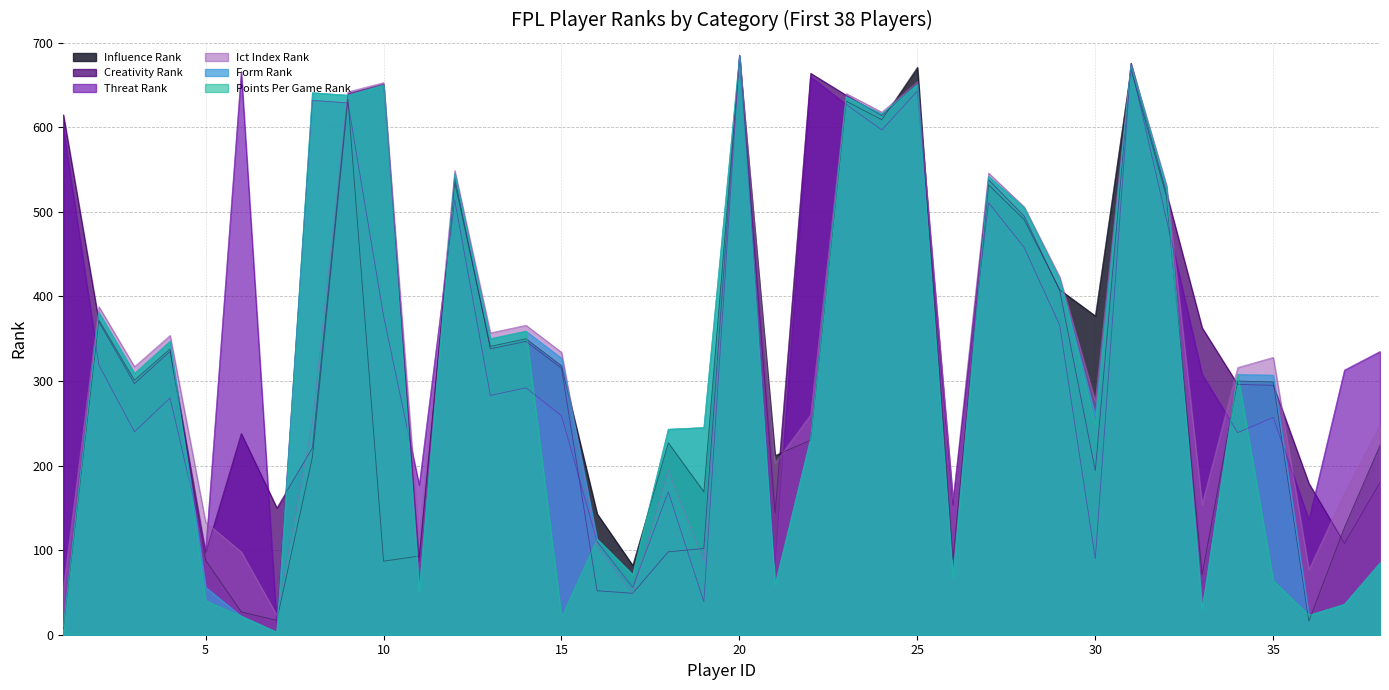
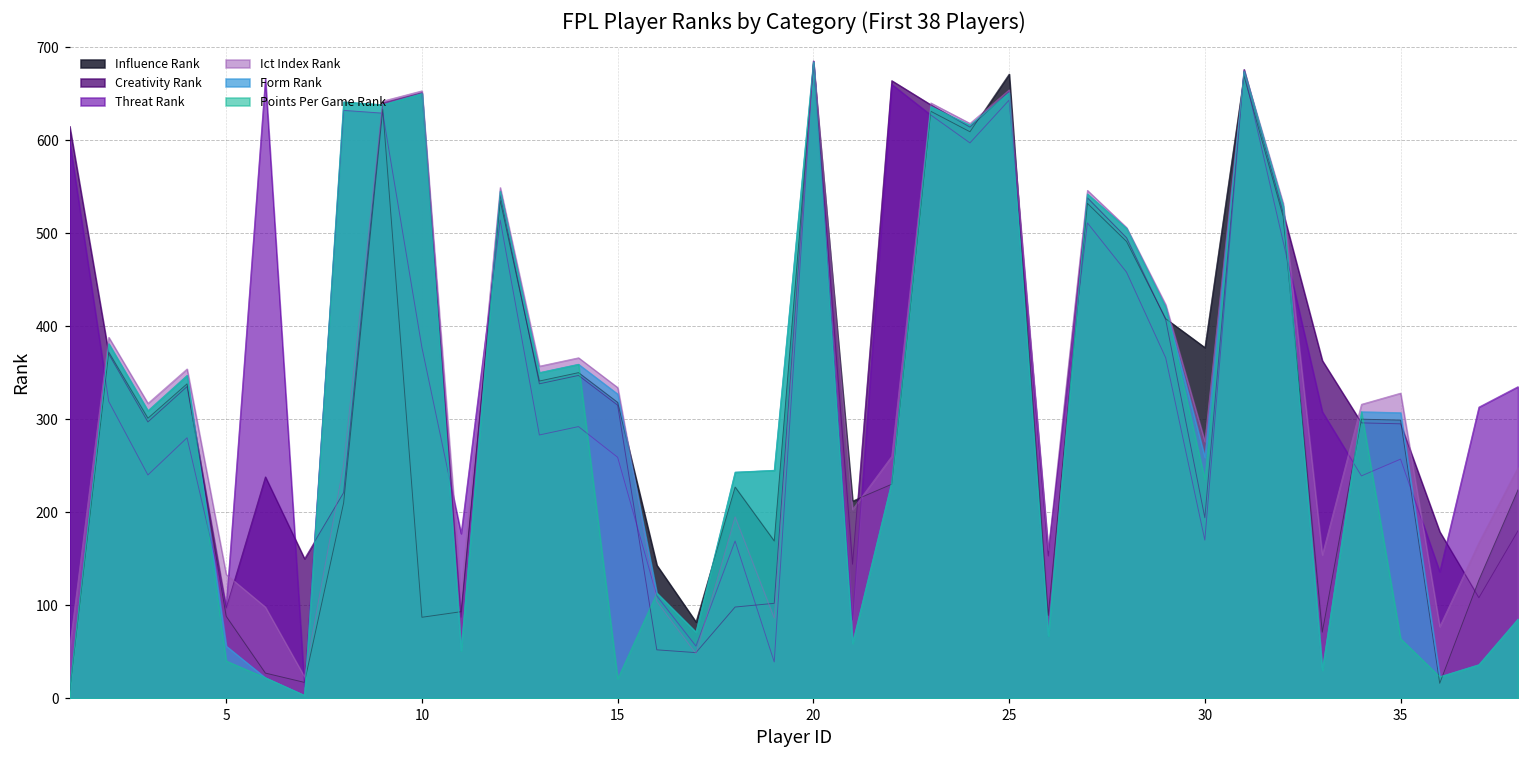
  {
    "Influence Rank": {
      "5": 90,
      "10": 90,
      "15": 320,
      "25": 670,
      "30": 380,
      "35": 300
    },
    "Creativity Rank": {
      "15": 320,
      "30": 190,
      "35": 300
    },
    "Threat Rank": {
      "10": 380,
      "15": 260,
      "25": 640,
-     "30": 90,
+     "30": 170,
      "35": 260
    },
    "Ict Index Rank": {
      "5": 130,
      "15": 330,
      "30": 280,
      "35": 330
    },
    "Form Rank": {
      "5": 60,
      "15": 330,
      "30": 260,
      "35": 310
    },
    "Points Per Game Rank": {
      "5": 40,
      "15": 20,
-     "30": 250,
+     "30": 240,
      "35": 60
    }
  }
